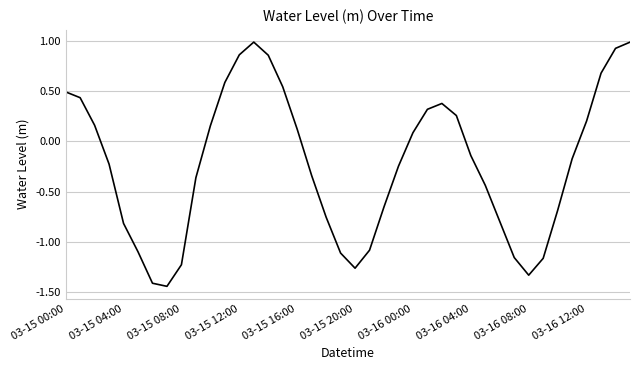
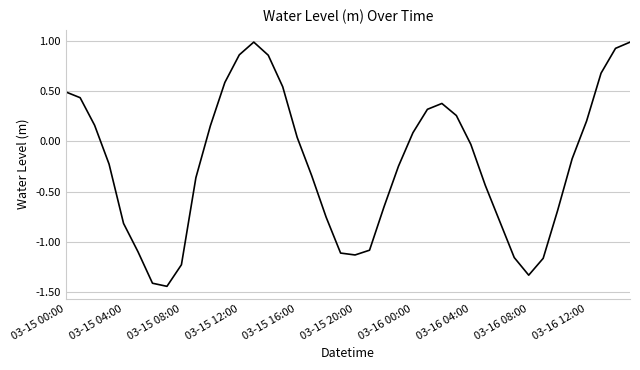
  {
    "03-15 00:00": 0.49,
    "03-15 04:00": -0.82,
    "03-15 08:00": -1.23,
    "03-15 12:00": 0.86,
-   "03-15 16:00": 0.12,
-   "03-15 20:00": -1.26,
+   "03-15 16:00": 0.04,
+   "03-15 20:00": -1.13,
    "03-16 00:00": 0.08,
-   "03-16 04:00": -0.14,
+   "03-16 04:00": -0.03,
    "03-16 08:00": -1.33,
    "03-16 12:00": 0.20
  }
